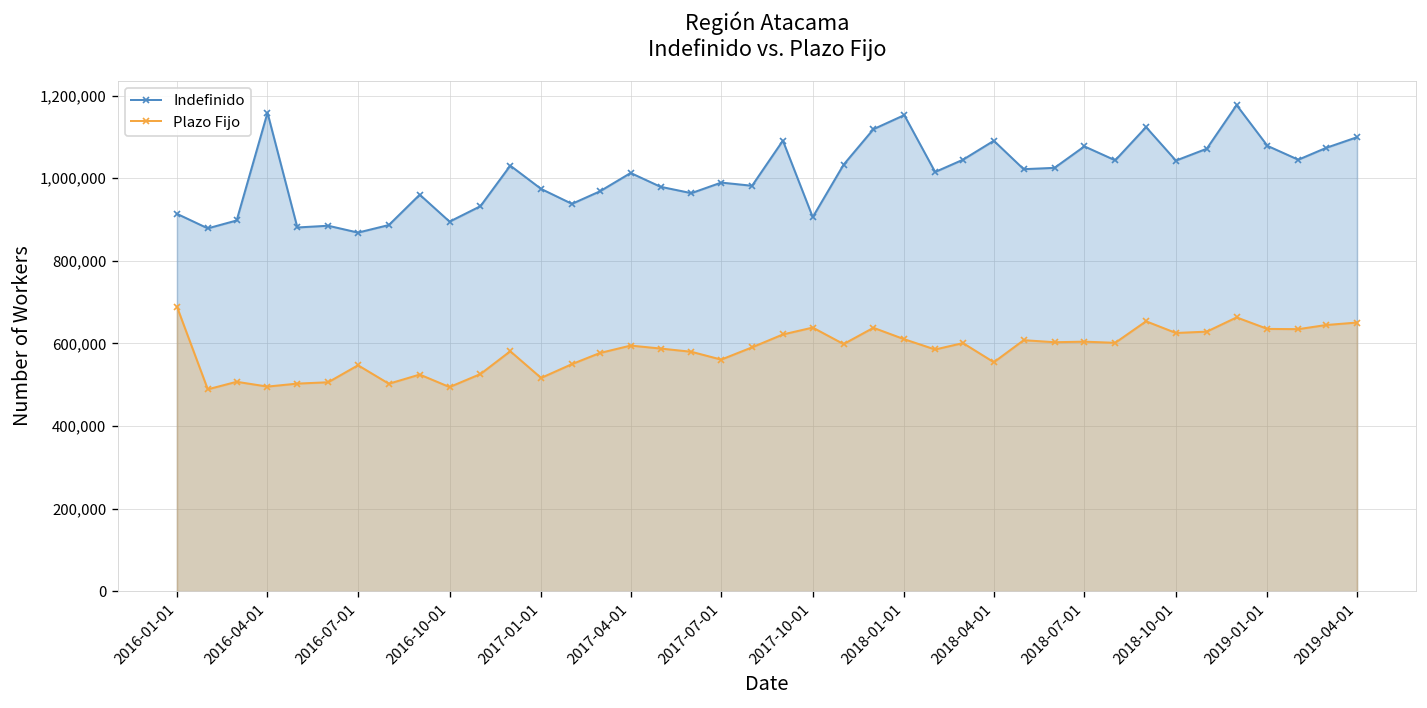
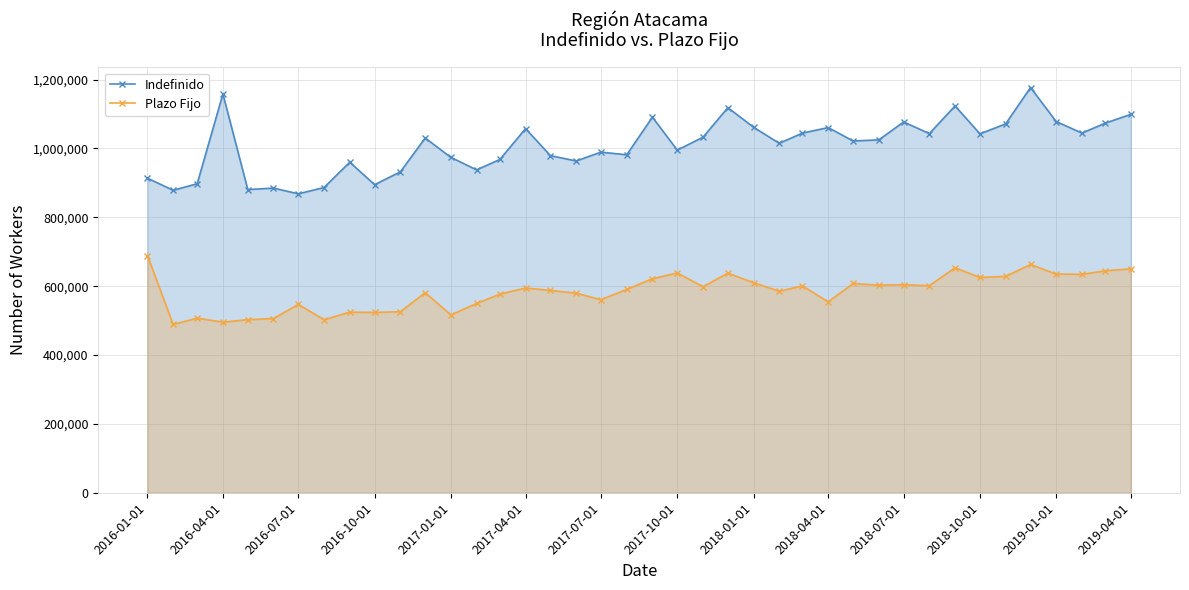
  {
    "Indefinido": {
      "2016-01-01": "910,000",
      "2016-04-01": "1,160,000",
      "2016-07-01": "870,000",
      "2016-10-01": "890,000",
      "2017-01-01": "970,000",
-     "2017-04-01": "1,010,000",
+     "2017-04-01": "1,060,000",
      "2017-07-01": "990,000",
-     "2017-10-01": "910,000",
-     "2018-01-01": "1,150,000",
-     "2018-04-01": "1,090,000",
+     "2017-10-01": "1,000,000",
+     "2018-01-01": "1,060,000",
+     "2018-04-01": "1,060,000",
      "2018-07-01": "1,080,000",
      "2018-10-01": "1,040,000",
      "2019-01-01": "1,080,000",
      "2019-04-01": "1,100,000"
    },
    "Plazo Fijo": {
      "2016-01-01": "690,000",
      "2016-04-01": "500,000",
      "2016-07-01": "550,000",
-     "2016-10-01": "490,000",
+     "2016-10-01": "520,000",
      "2017-01-01": "520,000",
      "2017-04-01": "590,000",
      "2017-07-01": "560,000",
      "2017-10-01": "640,000",
      "2018-01-01": "610,000",
      "2018-04-01": "550,000",
      "2018-07-01": "600,000",
      "2018-10-01": "630,000",
      "2019-01-01": "640,000",
      "2019-04-01": "650,000"
    }
  }
